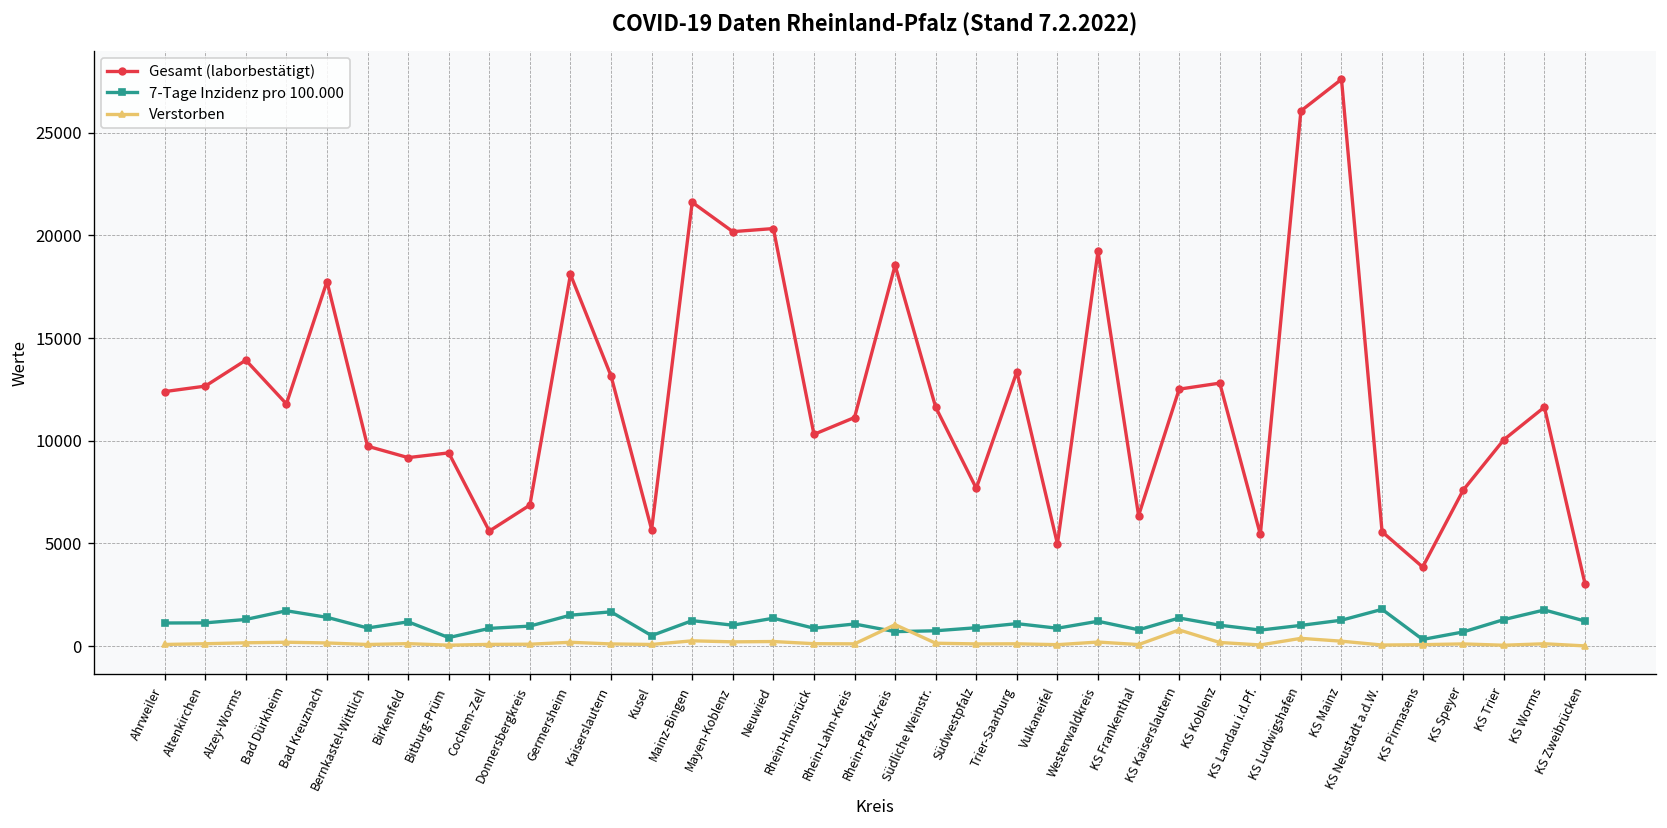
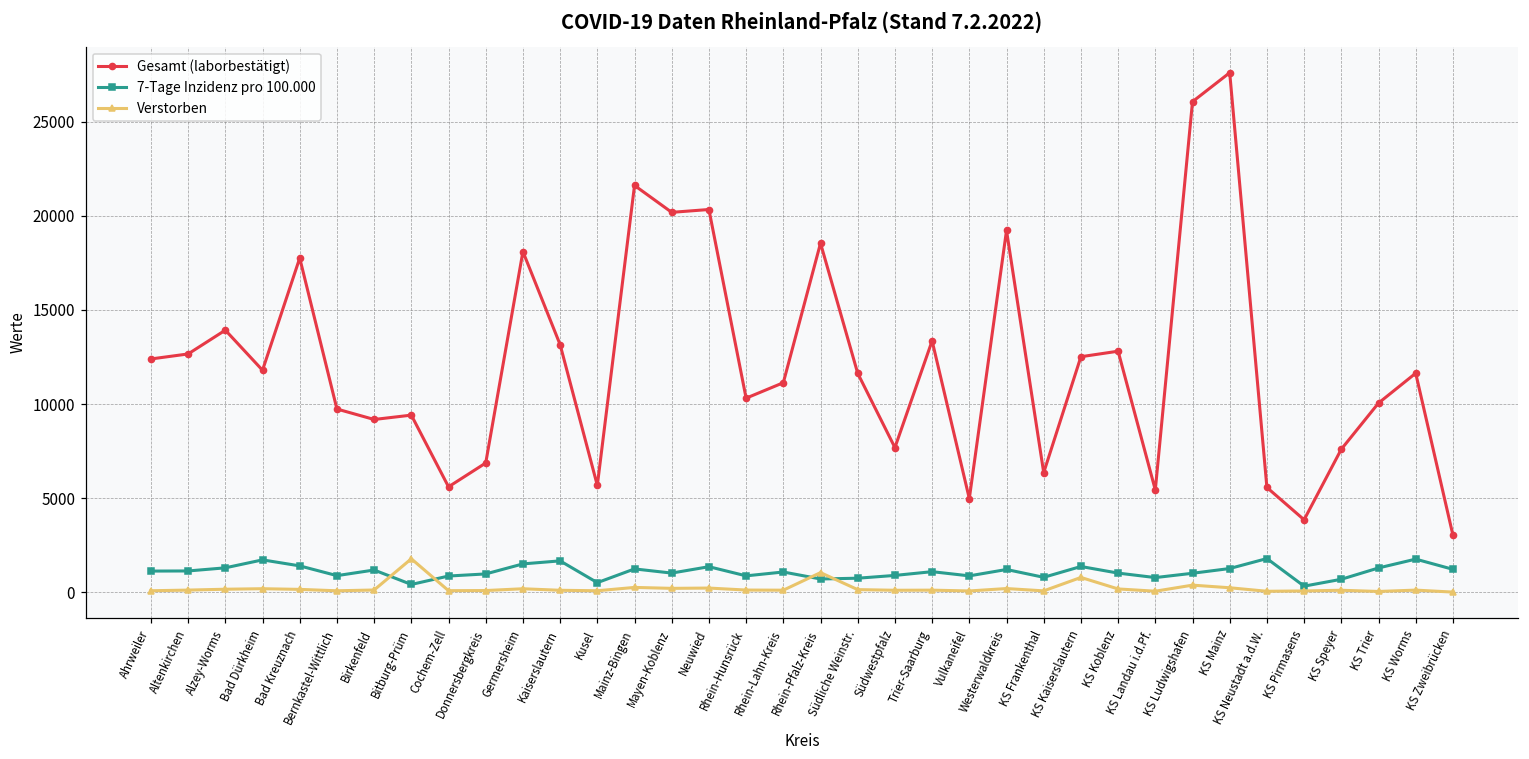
  {
    "Gesamt (laborbestätigt)": {
      "Ahrweiler": 12400,
      "Altenkirchen": 12700,
      "Alzey-Worms": 13900,
      "Bad Dürkheim": 11800,
      "Bad Kreuznach": 17800,
      "Bernkastel-Wittlich": 9700,
      "Birkenfeld": 9200,
      "Bitburg-Prüm": 9400,
      "Cochem-Zell": 5600,
      "Donnersbergkreis": 6900,
      "Germersheim": 18100,
      "Kaiserslautern": 13200,
      "Kusel": 5700,
      "Mainz-Bingen": 21600,
      "Mayen-Koblenz": 20200,
      "Neuwied": 20300,
      "Rhein-Hunsrück": 10300,
      "Rhein-Lahn-Kreis": 11100,
      "Rhein-Pfalz-Kreis": 18500,
      "Südliche Weinstr.": 11600,
      "Südwestpfalz": 7700,
      "Trier-Saarburg": 13400,
      "Vulkaneifel": 5000,
      "Westerwaldkreis": 19200,
      "KS Frankenthal": 6400,
      "KS Kaiserslautern": 12500,
      "KS Koblenz": 12800,
      "KS Landau i.d.Pf.": 5400,
      "KS Ludwigshafen": 26100,
      "KS Mainz": 27600,
      "KS Neustadt a.d.W.": 5600,
      "KS Pirmasens": 3900,
      "KS Speyer": 7600,
      "KS Trier": 10100,
      "KS Worms": 11600,
      "KS Zweibrücken": 3000
    },
    "7-Tage Inzidenz pro 100.000": {
      "Ahrweiler": 1100,
      "Altenkirchen": 1100,
      "Alzey-Worms": 1300,
      "Bad Dürkheim": 1700,
      "Bad Kreuznach": 1400,
      "Bernkastel-Wittlich": 900,
      "Birkenfeld": 1200,
      "Bitburg-Prüm": 400,
      "Cochem-Zell": 900,
      "Donnersbergkreis": 1000,
      "Germersheim": 1500,
      "Kaiserslautern": 1700,
      "Kusel": 500,
      "Mainz-Bingen": 1200,
      "Mayen-Koblenz": 1000,
      "Neuwied": 1400,
      "Rhein-Hunsrück": 900,
      "Rhein-Lahn-Kreis": 1100,
      "Rhein-Pfalz-Kreis": 700,
      "Südliche Weinstr.": 700,
      "Südwestpfalz": 900,
      "Trier-Saarburg": 1100,
      "Vulkaneifel": 900,
      "Westerwaldkreis": 1200,
      "KS Frankenthal": 800,
      "KS Kaiserslautern": 1400,
      "KS Koblenz": 1000,
      "KS Landau i.d.Pf.": 800,
      "KS Ludwigshafen": 1000,
      "KS Mainz": 1300,
      "KS Neustadt a.d.W.": 1800,
      "KS Pirmasens": 300,
      "KS Speyer": 700,
      "KS Trier": 1300,
      "KS Worms": 1800,
      "KS Zweibrücken": 1200
    },
    "Verstorben": {
      "Ahrweiler": 100,
      "Altenkirchen": 100,
      "Alzey-Worms": 200,
      "Bad Dürkheim": 200,
      "Bad Kreuznach": 200,
      "Bernkastel-Wittlich": 100,
      "Birkenfeld": 100,
-     "Bitburg-Prüm": 0,
+     "Bitburg-Prüm": 1800,
      "Cochem-Zell": 100,
      "Donnersbergkreis": 100,
      "Germersheim": 200,
      "Kaiserslautern": 100,
      "Kusel": 100,
      "Mainz-Bingen": 300,
      "Mayen-Koblenz": 200,
      "Neuwied": 200,
      "Rhein-Hunsrück": 100,
      "Rhein-Lahn-Kreis": 100,
      "Rhein-Pfalz-Kreis": 1000,
      "Südliche Weinstr.": 100,
      "Südwestpfalz": 100,
      "Trier-Saarburg": 100,
      "Vulkaneifel": 100,
      "Westerwaldkreis": 200,
      "KS Frankenthal": 100,
      "KS Kaiserslautern": 800,
      "KS Koblenz": 200,
      "KS Landau i.d.Pf.": 100,
      "KS Ludwigshafen": 400,
      "KS Mainz": 200,
      "KS Neustadt a.d.W.": 100,
      "KS Pirmasens": 100,
      "KS Speyer": 100,
      "KS Trier": 0,
      "KS Worms": 100,
      "KS Zweibrücken": 0
    }
  }
